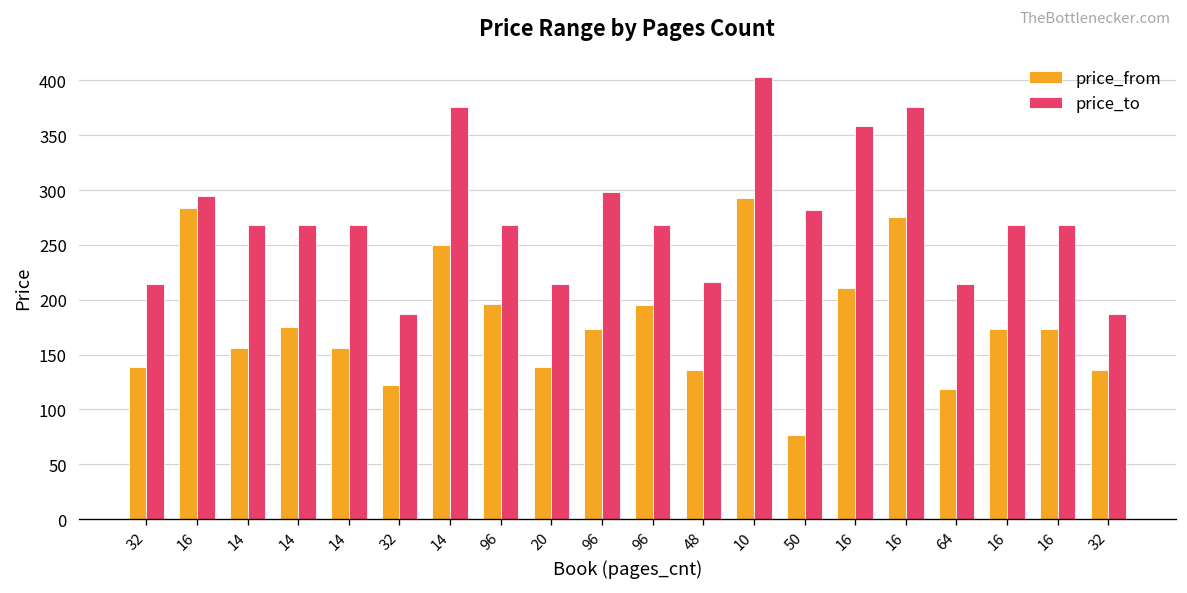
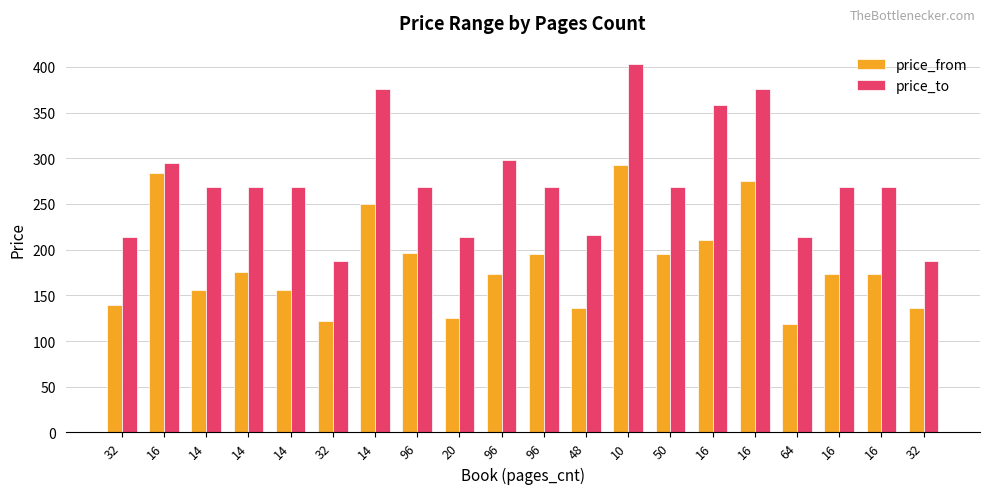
  {
    "price_from": {
-     "20": 140,
+     "20": 130,
      "48": 140,
      "10": 290,
-     "50": 80,
+     "50": 200,
      "64": 120
    },
    "price_to": {
      "20": 210,
      "48": 220,
      "10": 400,
-     "50": 280,
+     "50": 270,
      "64": 210
    }
  }
